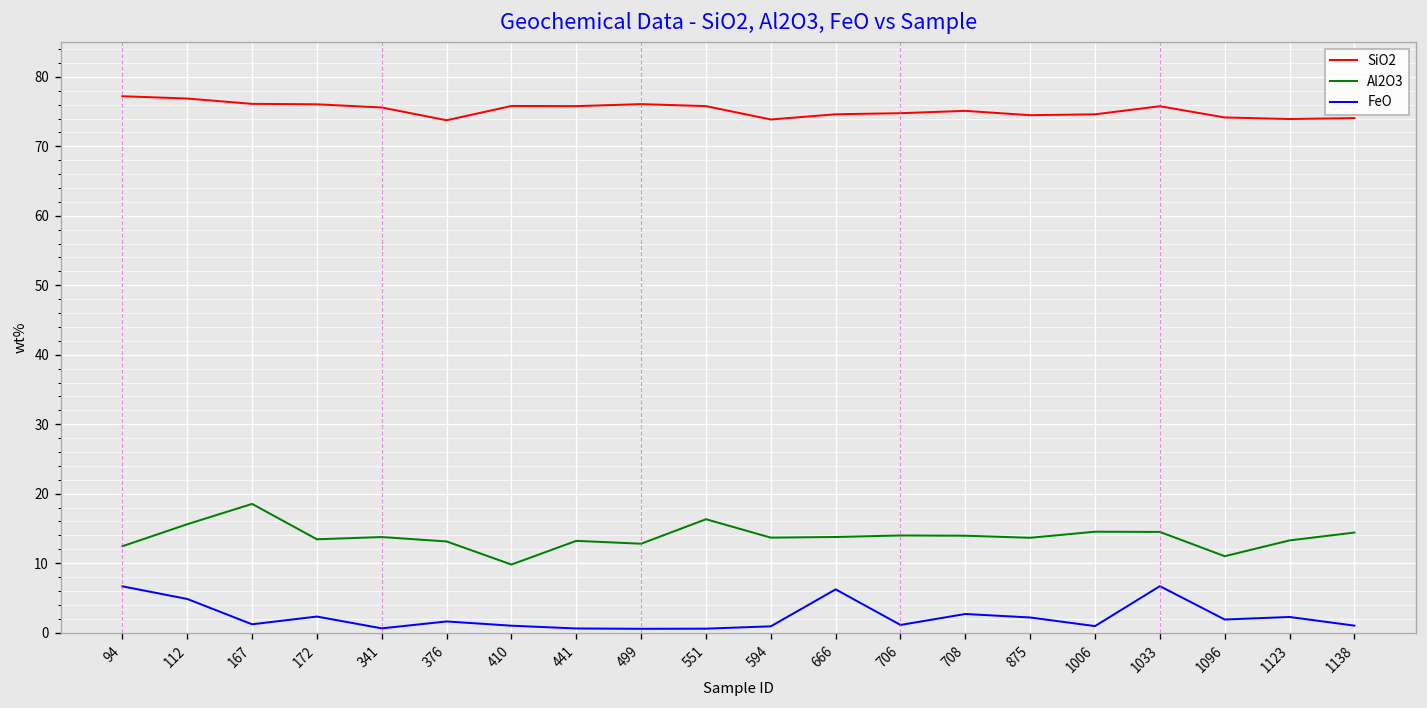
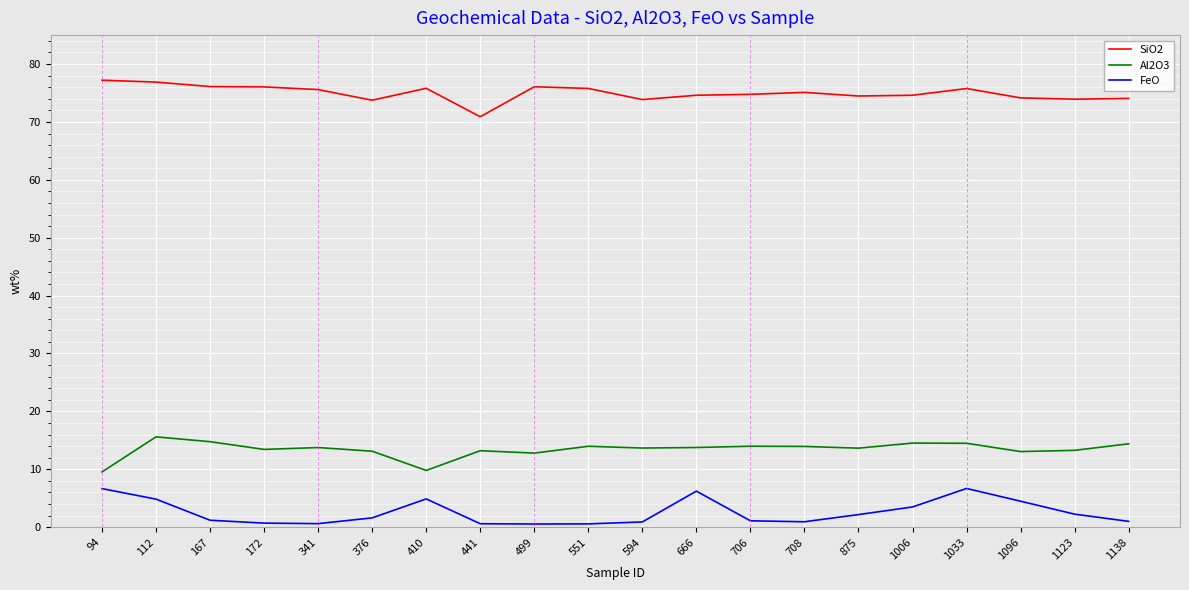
  {
    "SiO2": {
      "94": 77,
      "112": 77,
      "167": 76,
      "172": 76,
      "341": 76,
      "376": 74,
      "410": 76,
-     "441": 76,
+     "441": 71,
      "499": 76,
      "551": 76,
      "594": 74,
      "666": 75,
      "706": 75,
      "708": 75,
      "875": 74,
      "1006": 75,
      "1033": 76,
      "1096": 74,
      "1123": 74,
      "1138": 74
    },
    "Al2O3": {
-     "94": 12,
+     "94": 10,
      "112": 16,
-     "167": 19,
+     "167": 15,
      "172": 13,
      "341": 14,
      "376": 13,
      "410": 10,
      "441": 13,
      "499": 13,
-     "551": 16,
+     "551": 14,
      "594": 14,
      "666": 14,
      "706": 14,
      "708": 14,
      "875": 14,
      "1006": 15,
      "1033": 14,
-     "1096": 11,
+     "1096": 13,
      "1123": 13,
      "1138": 14
    },
    "FeO": {
      "94": 7,
      "112": 5,
      "167": 1,
-     "172": 2,
+     "172": 1,
      "341": 1,
      "376": 2,
-     "410": 1,
+     "410": 5,
      "441": 1,
      "499": 1,
      "551": 1,
      "594": 1,
      "666": 6,
      "706": 1,
-     "708": 3,
+     "708": 1,
      "875": 2,
-     "1006": 1,
+     "1006": 3,
      "1033": 7,
-     "1096": 2,
+     "1096": 4,
      "1123": 2,
      "1138": 1
    }
  }
